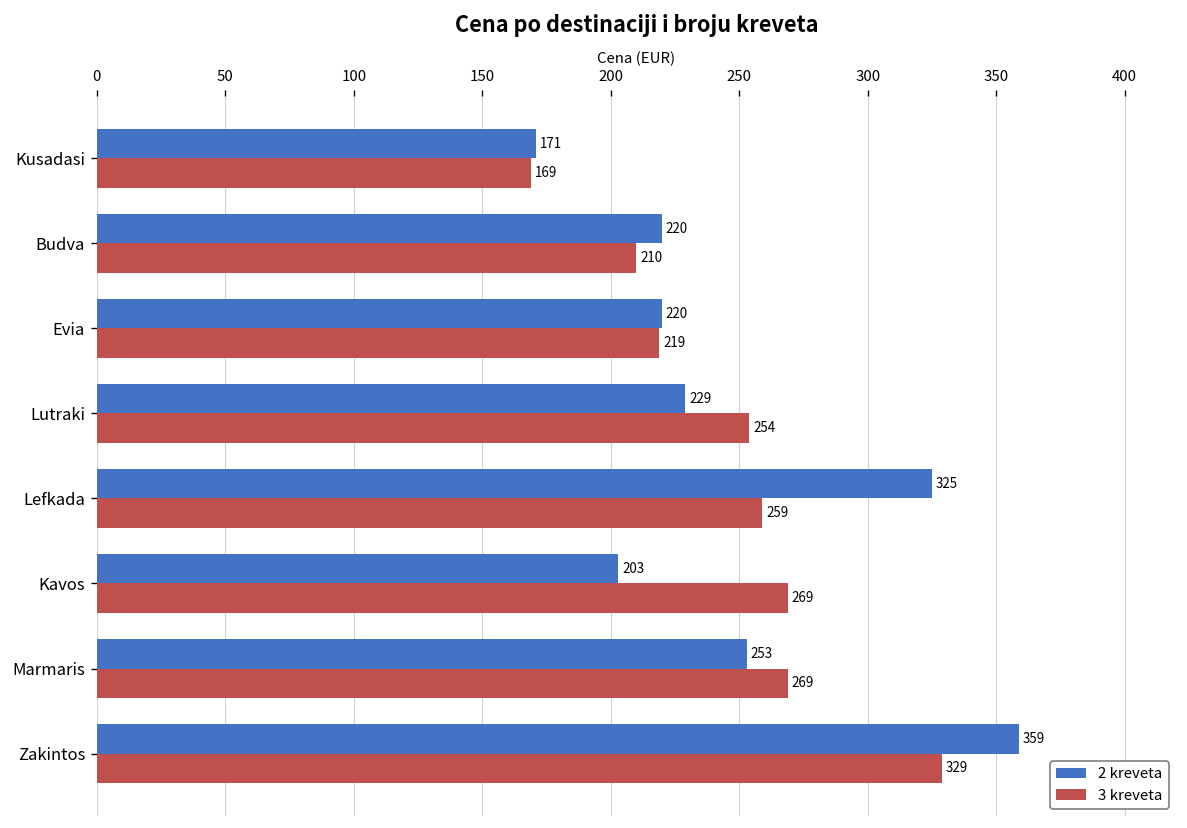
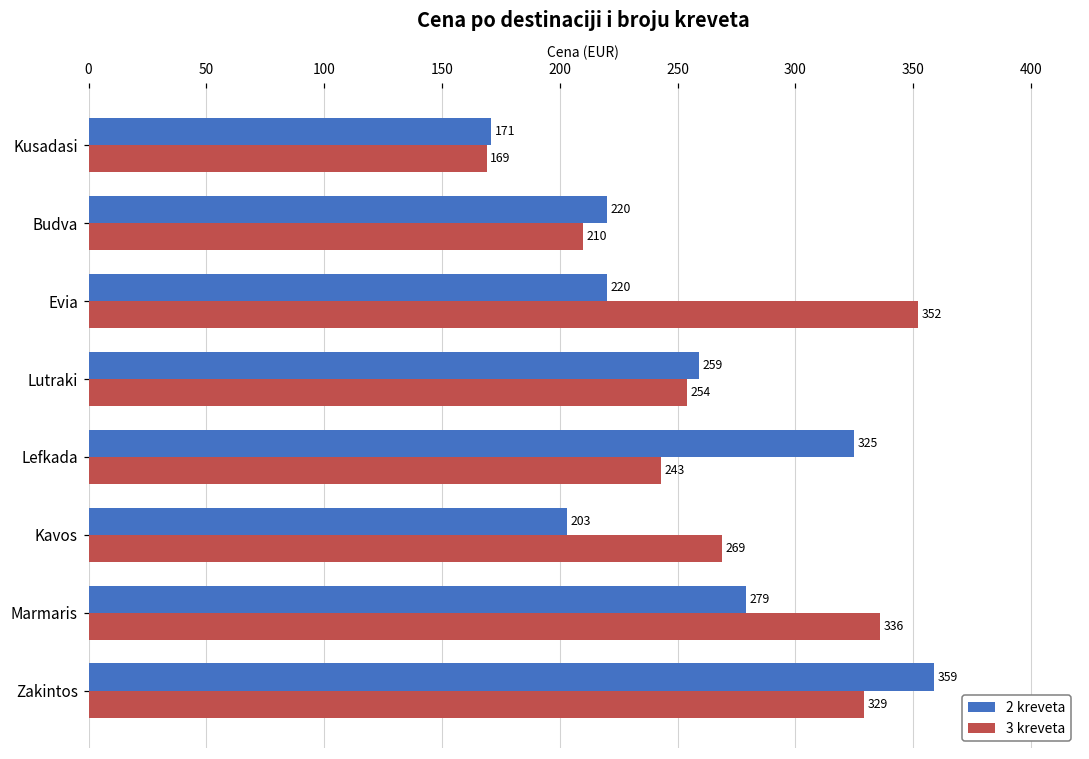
  {
    "2 kreveta": {
      "Kusadasi": 171,
      "Budva": 220,
      "Evia": 220,
-     "Lutraki": 229,
+     "Lutraki": 259,
      "Lefkada": 325,
      "Kavos": 203,
-     "Marmaris": 253,
+     "Marmaris": 279,
      "Zakintos": 359
    },
    "3 kreveta": {
      "Kusadasi": 169,
      "Budva": 210,
-     "Evia": 219,
+     "Evia": 352,
      "Lutraki": 254,
-     "Lefkada": 259,
+     "Lefkada": 243,
      "Kavos": 269,
-     "Marmaris": 269,
+     "Marmaris": 336,
      "Zakintos": 329
    }
  }
